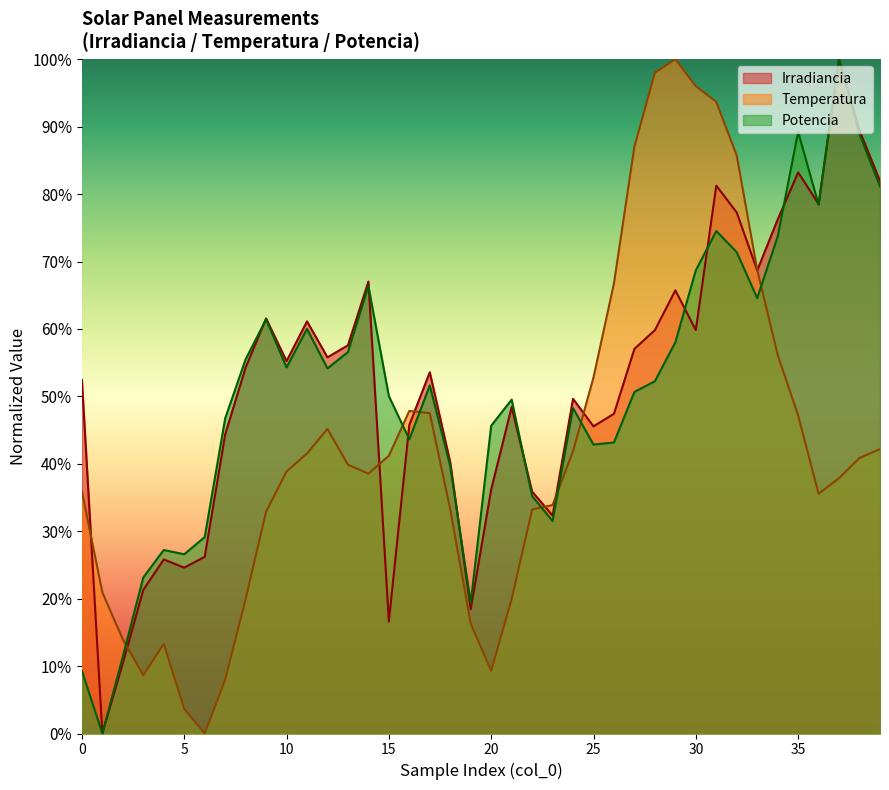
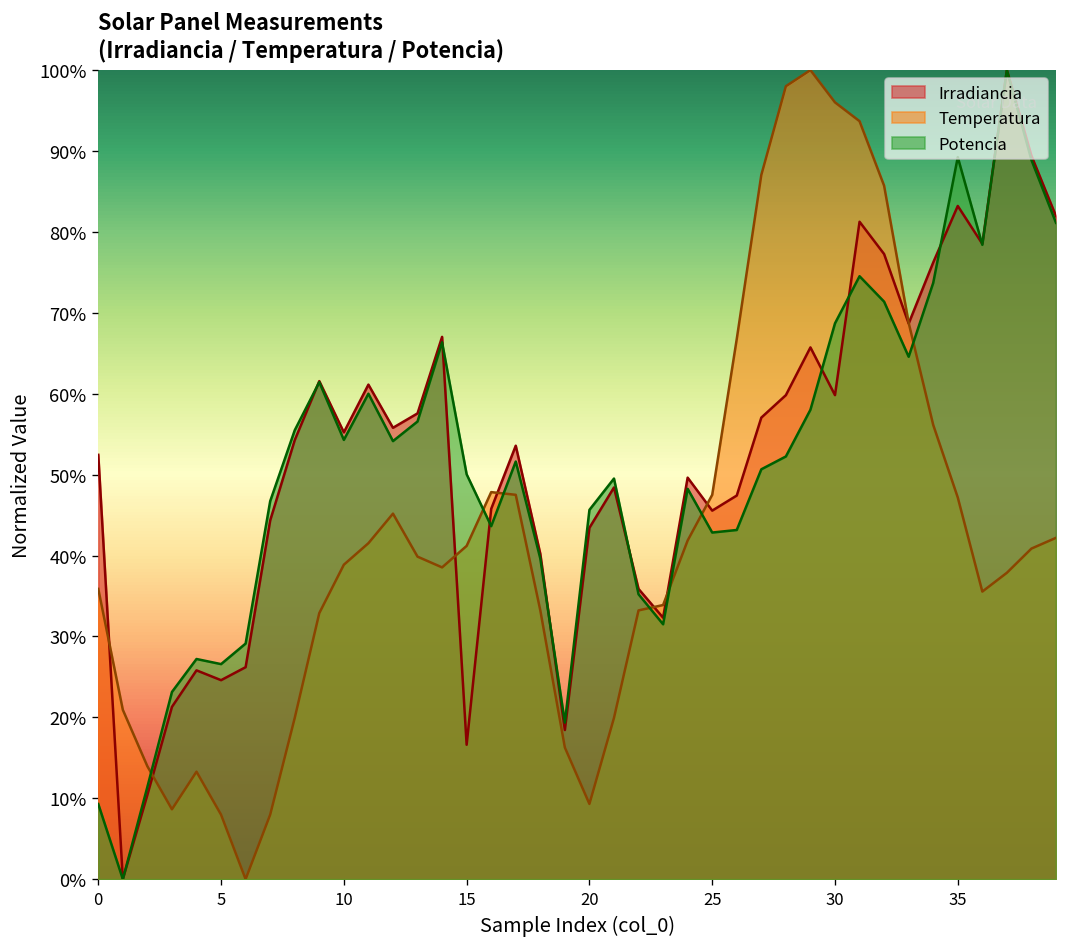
  {
    "Irradiancia": {
      "0": "52%",
      "5": "25%",
      "10": "55%",
      "15": "17%",
-     "20": "36%",
+     "20": "43%",
      "25": "46%",
      "30": "60%",
      "35": "83%"
    },
    "Temperatura": {
      "0": "36%",
-     "5": "4%",
+     "5": "8%",
      "10": "39%",
      "15": "41%",
      "20": "9%",
-     "25": "53%",
+     "25": "48%",
      "30": "96%",
      "35": "47%"
    },
    "Potencia": {
      "0": "9%",
      "5": "27%",
      "10": "54%",
      "15": "50%",
      "20": "46%",
      "25": "43%",
      "30": "69%"
    }
  }
